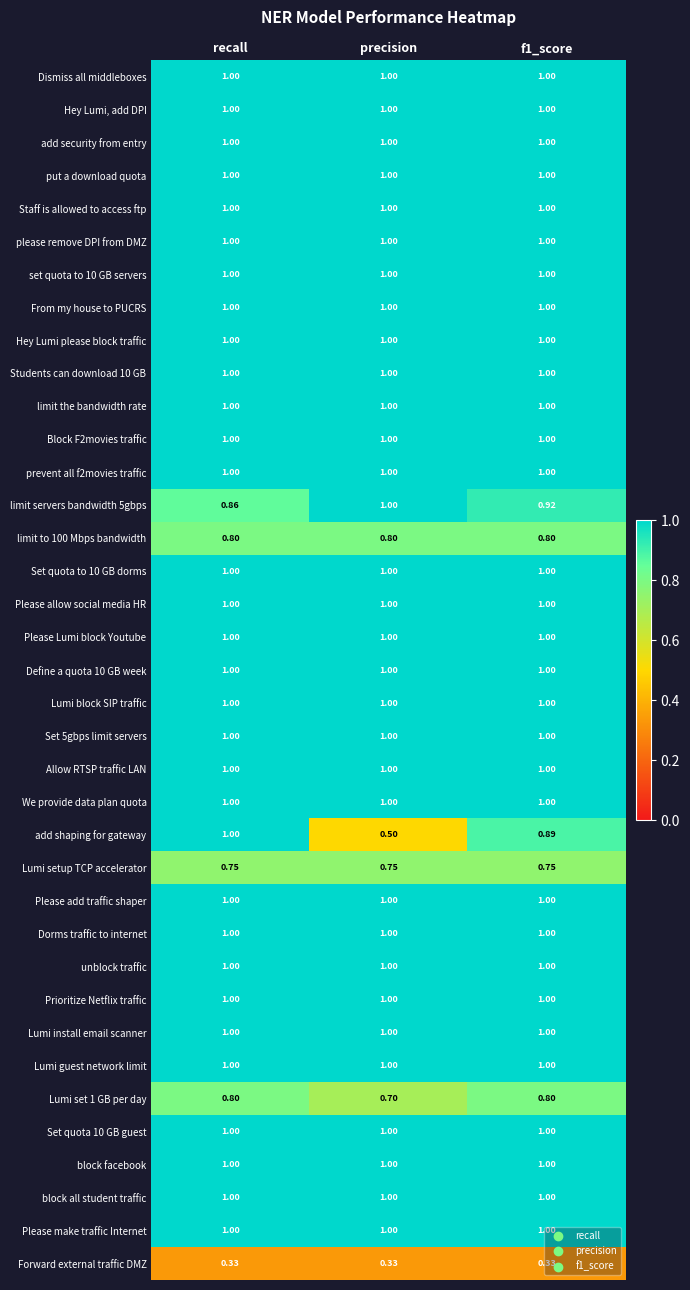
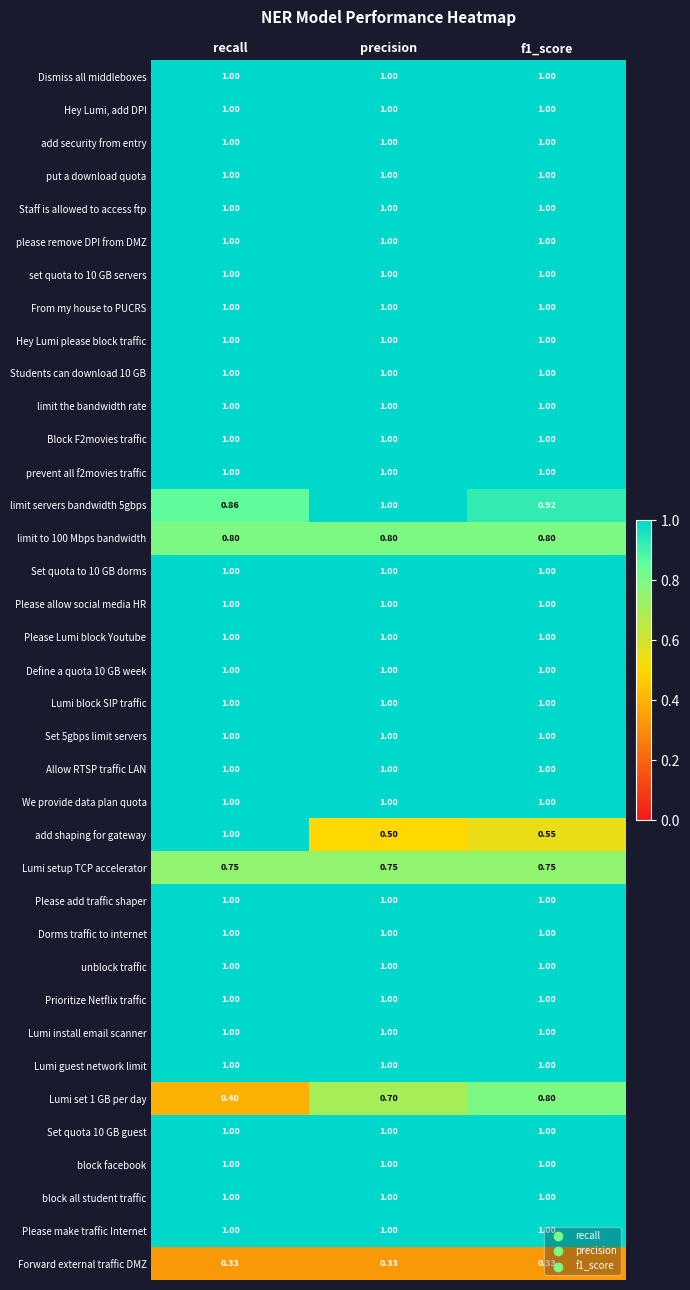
  {
    "Dismiss all middleboxes": {
      "recall": 1.00,
      "precision": 1.00,
      "f1_score": 1.00
    },
    "Hey Lumi, add DPI": {
      "recall": 1.00,
      "precision": 1.00,
      "f1_score": 1.00
    },
    "add security from entry": {
      "recall": 1.00,
      "precision": 1.00,
      "f1_score": 1.00
    },
    "put a download quota": {
      "recall": 1.00,
      "precision": 1.00,
      "f1_score": 1.00
    },
    "Staff is allowed to access ftp": {
      "recall": 1.00,
      "precision": 1.00,
      "f1_score": 1.00
    },
    "please remove DPI from DMZ": {
      "recall": 1.00,
      "precision": 1.00,
      "f1_score": 1.00
    },
    "set quota to 10 GB servers": {
      "recall": 1.00,
      "precision": 1.00,
      "f1_score": 1.00
    },
    "From my house to PUCRS": {
      "recall": 1.00,
      "precision": 1.00,
      "f1_score": 1.00
    },
    "Hey Lumi please block traffic": {
      "recall": 1.00,
      "precision": 1.00,
      "f1_score": 1.00
    },
    "Students can download 10 GB": {
      "recall": 1.00,
      "precision": 1.00,
      "f1_score": 1.00
    },
    "limit the bandwidth rate": {
      "recall": 1.00,
      "precision": 1.00,
      "f1_score": 1.00
    },
    "Block F2movies traffic": {
      "recall": 1.00,
      "precision": 1.00,
      "f1_score": 1.00
    },
    "prevent all f2movies traffic": {
      "recall": 1.00,
      "precision": 1.00,
      "f1_score": 1.00
    },
    "limit servers bandwidth 5gbps": {
      "recall": 0.86,
      "precision": 1.00,
      "f1_score": 0.92
    },
    "limit to 100 Mbps bandwidth": {
      "recall": 0.80,
      "precision": 0.80,
      "f1_score": 0.80
    },
    "Set quota to 10 GB dorms": {
      "recall": 1.00,
      "precision": 1.00,
      "f1_score": 1.00
    },
    "Please allow social media HR": {
      "recall": 1.00,
      "precision": 1.00,
      "f1_score": 1.00
    },
    "Please Lumi block Youtube": {
      "recall": 1.00,
      "precision": 1.00,
      "f1_score": 1.00
    },
    "Define a quota 10 GB week": {
      "recall": 1.00,
      "precision": 1.00,
      "f1_score": 1.00
    },
    "Lumi block SIP traffic": {
      "recall": 1.00,
      "precision": 1.00,
      "f1_score": 1.00
    },
    "Set 5gbps limit servers": {
      "recall": 1.00,
      "precision": 1.00,
      "f1_score": 1.00
    },
    "Allow RTSP traffic LAN": {
      "recall": 1.00,
      "precision": 1.00,
      "f1_score": 1.00
    },
    "We provide data plan quota": {
      "recall": 1.00,
      "precision": 1.00,
      "f1_score": 1.00
    },
    "add shaping for gateway": {
      "recall": 1.00,
      "precision": 0.50,
-     "f1_score": 0.89
+     "f1_score": 0.55
    },
    "Lumi setup TCP accelerator": {
      "recall": 0.75,
      "precision": 0.75,
      "f1_score": 0.75
    },
    "Please add traffic shaper": {
      "recall": 1.00,
      "precision": 1.00,
      "f1_score": 1.00
    },
    "Dorms traffic to internet": {
      "recall": 1.00,
      "precision": 1.00,
      "f1_score": 1.00
    },
    "unblock traffic": {
      "recall": 1.00,
      "precision": 1.00,
      "f1_score": 1.00
    },
    "Prioritize Netflix traffic": {
      "recall": 1.00,
      "precision": 1.00,
      "f1_score": 1.00
    },
    "Lumi install email scanner": {
      "recall": 1.00,
      "precision": 1.00,
      "f1_score": 1.00
    },
    "Lumi guest network limit": {
      "recall": 1.00,
      "precision": 1.00,
      "f1_score": 1.00
    },
    "Lumi set 1 GB per day": {
-     "recall": 0.80,
+     "recall": 0.40,
      "precision": 0.70,
      "f1_score": 0.80
    },
    "Set quota 10 GB guest": {
      "recall": 1.00,
      "precision": 1.00,
      "f1_score": 1.00
    },
    "block facebook": {
      "recall": 1.00,
      "precision": 1.00,
      "f1_score": 1.00
    },
    "block all student traffic": {
      "recall": 1.00,
      "precision": 1.00,
      "f1_score": 1.00
    },
    "Please make traffic Internet": {
      "recall": 1.00,
      "precision": 1.00
    },
    "Forward external traffic DMZ": {
      "recall": 0.33,
      "precision": 0.33
    }
  }
